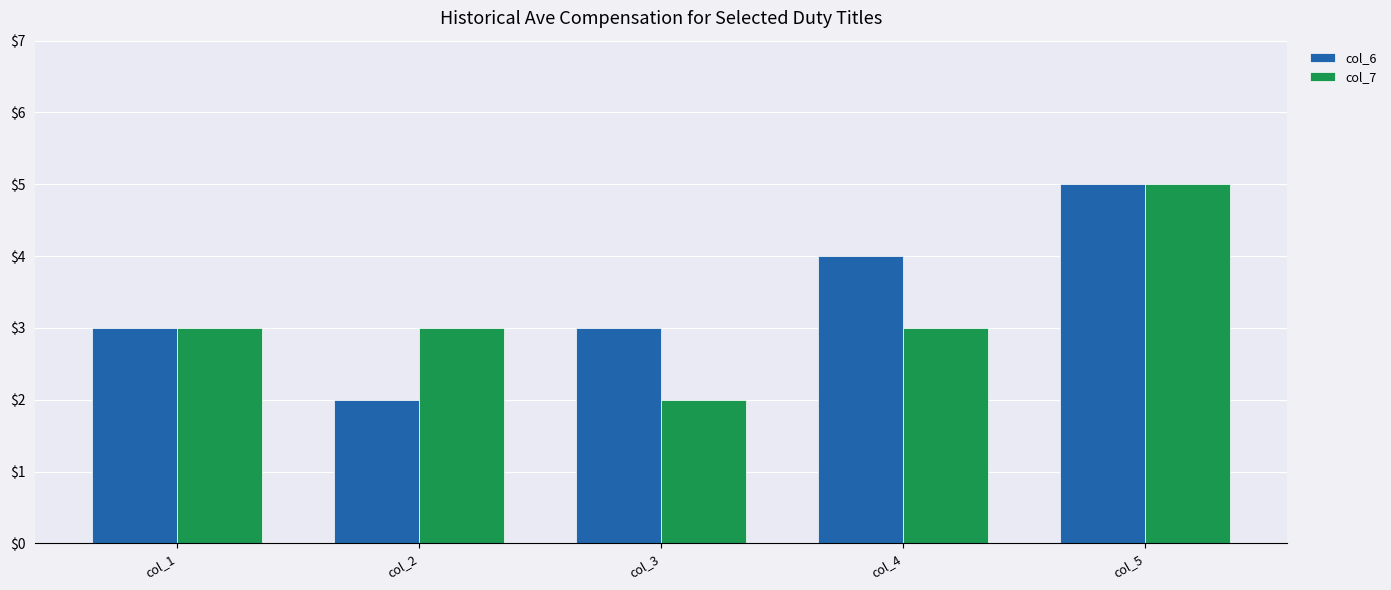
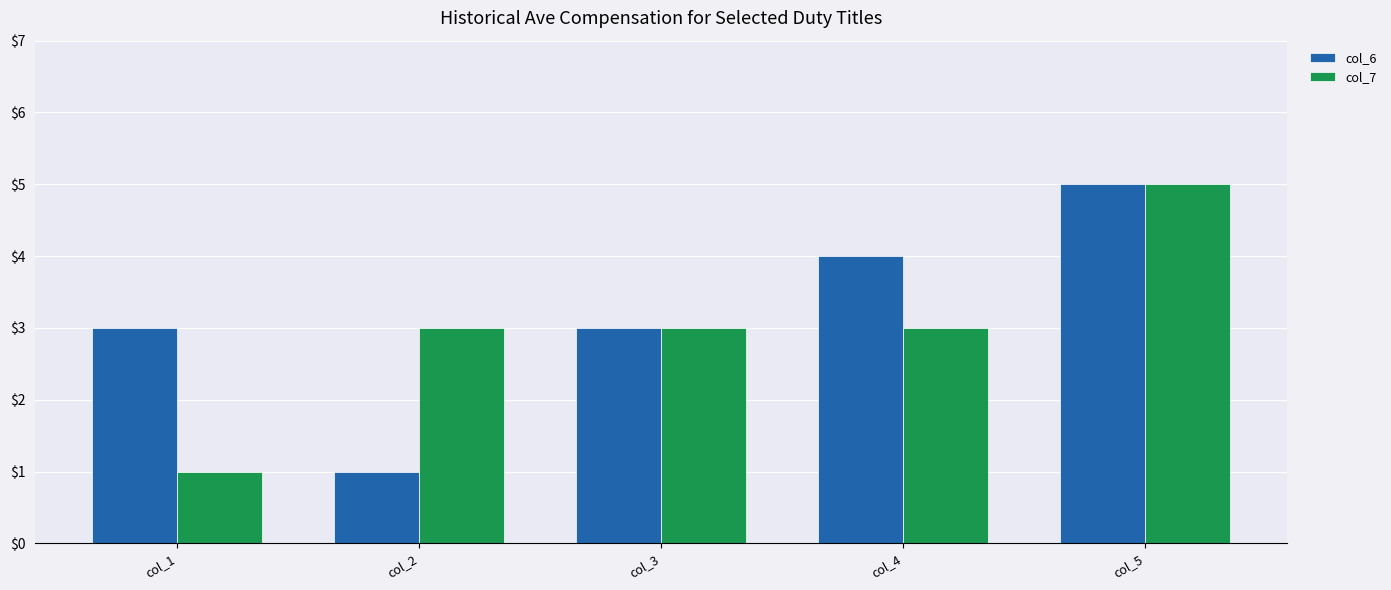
  {
    "col_6": {
      "col_1": "$3",
-     "col_2": "$2",
+     "col_2": "$1",
      "col_3": "$3",
      "col_4": "$4",
      "col_5": "$5"
    },
    "col_7": {
-     "col_1": "$3",
+     "col_1": "$1",
      "col_2": "$3",
-     "col_3": "$2",
+     "col_3": "$3",
      "col_4": "$3",
      "col_5": "$5"
    }
  }
